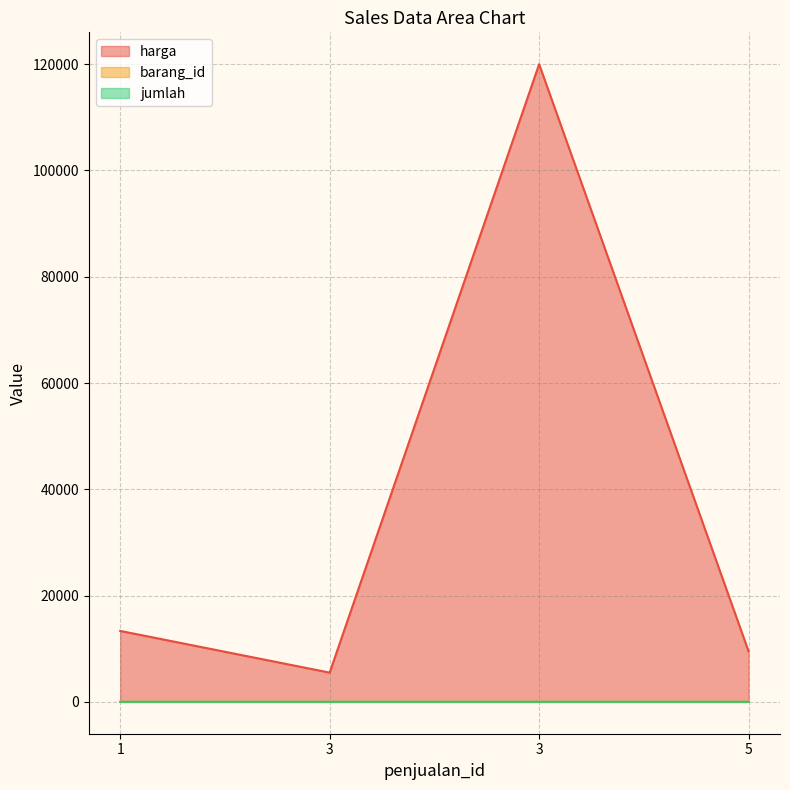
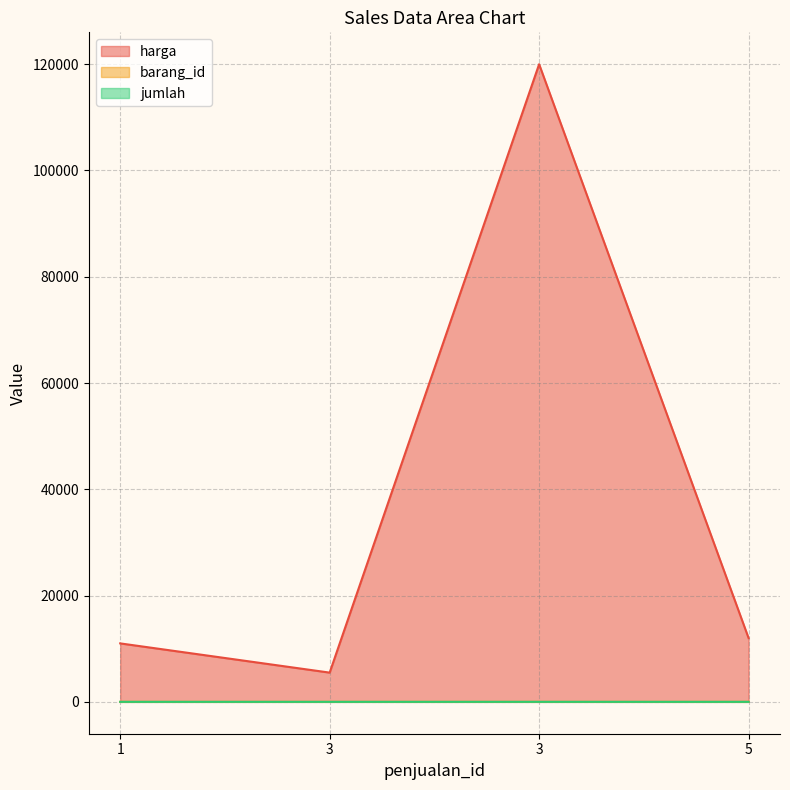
  {
    "harga": {
-     "1": 13000,
-     "5": 10000
+     "1": 11000,
+     "5": 12000
    },
    "jumlah": {
      "1": 0,
      "5": 0
    }
  }
